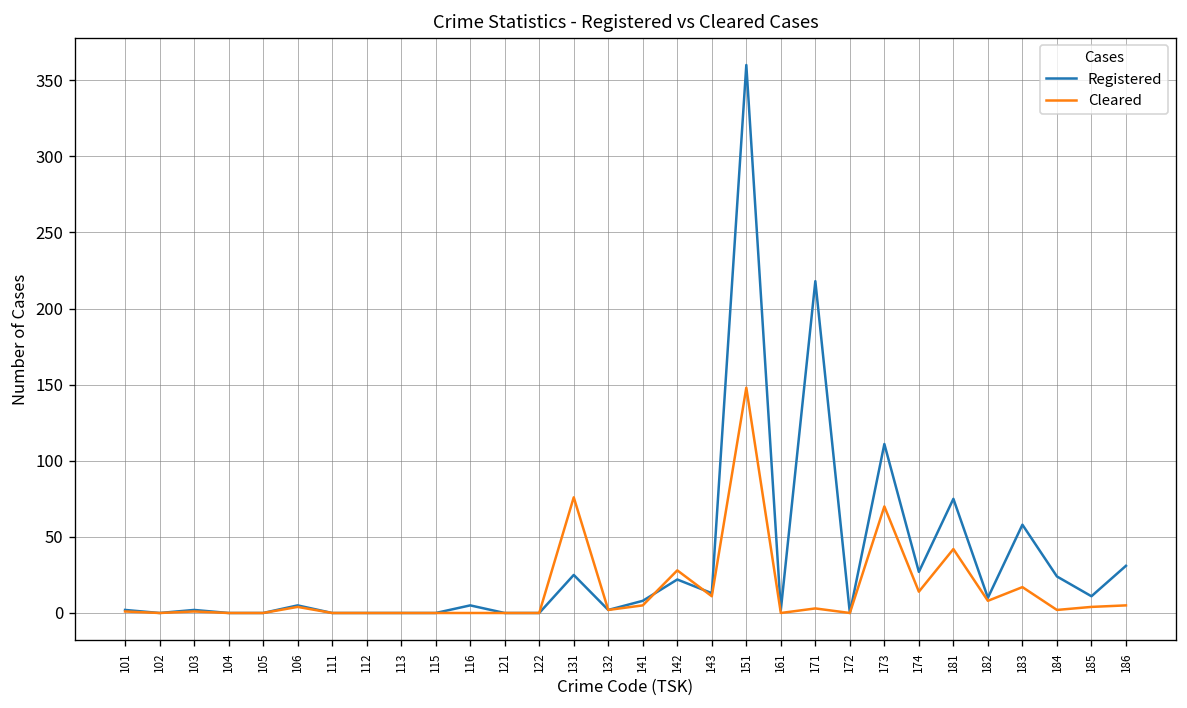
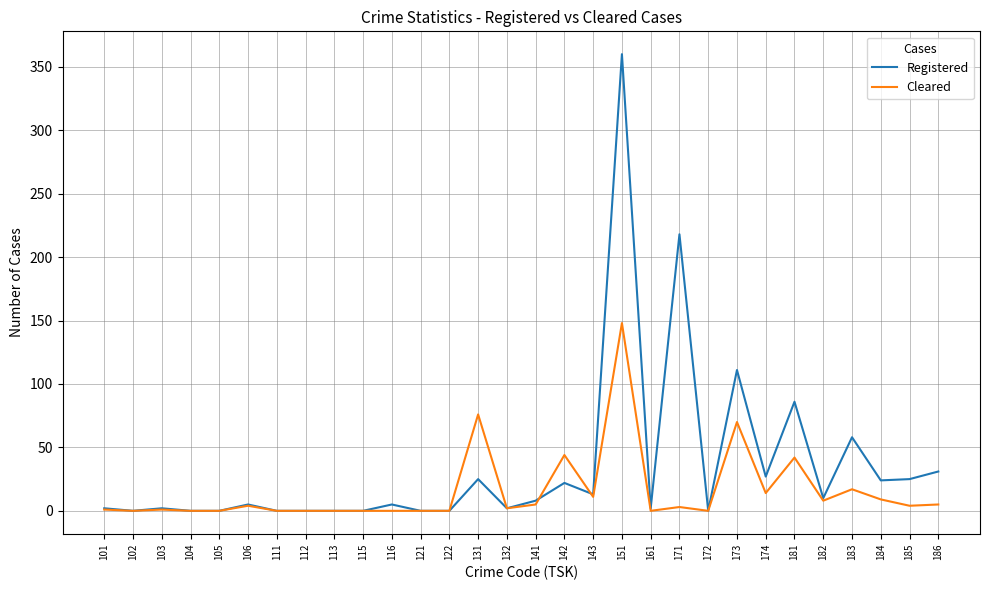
  {
    "Registered": {
      "116": 5,
      "131": 25,
      "141": 8,
      "142": 22,
      "143": 13,
      "151": 360,
      "171": 218,
      "173": 111,
      "174": 27,
-     "181": 75,
+     "181": 86,
      "182": 10,
      "183": 58,
      "184": 24,
-     "185": 11,
+     "185": 25,
      "186": 31
    },
    "Cleared": {
      "116": 0,
      "131": 76,
      "141": 5,
-     "142": 28,
+     "142": 44,
      "143": 11,
      "151": 148,
      "171": 3,
      "173": 70,
      "174": 14,
      "181": 42,
      "182": 8,
      "183": 17,
-     "184": 2,
+     "184": 9,
      "185": 4,
      "186": 5
    }
  }
